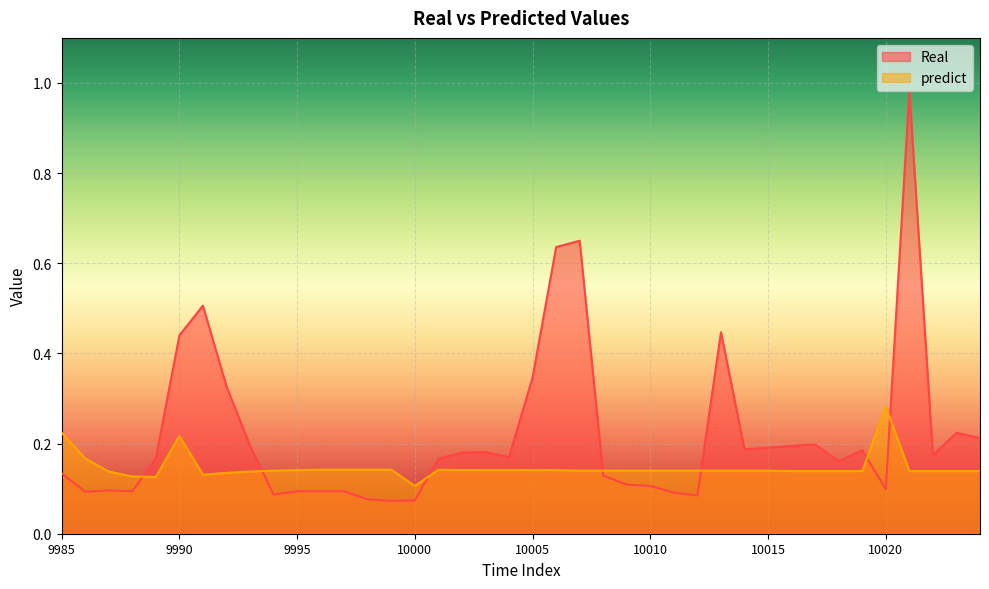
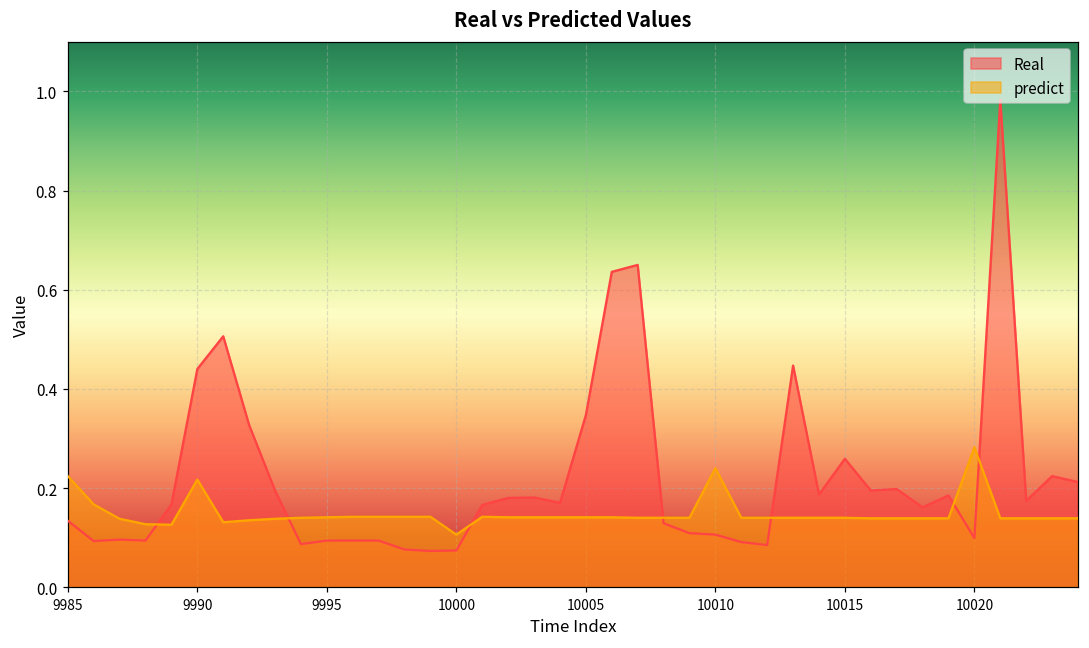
  {
    "Real": {
      "9985": 0.13,
      "9990": 0.44,
      "9995": 0.09,
      "10000": 0.07,
      "10005": 0.35,
      "10010": 0.11,
-     "10015": 0.19,
+     "10015": 0.26,
      "10020": 0.10
    },
    "predict": {
      "9985": 0.22,
      "9990": 0.22,
      "9995": 0.14,
      "10000": 0.11,
      "10005": 0.14,
-     "10010": 0.14,
+     "10010": 0.24,
      "10015": 0.14,
      "10020": 0.28
    }
  }
